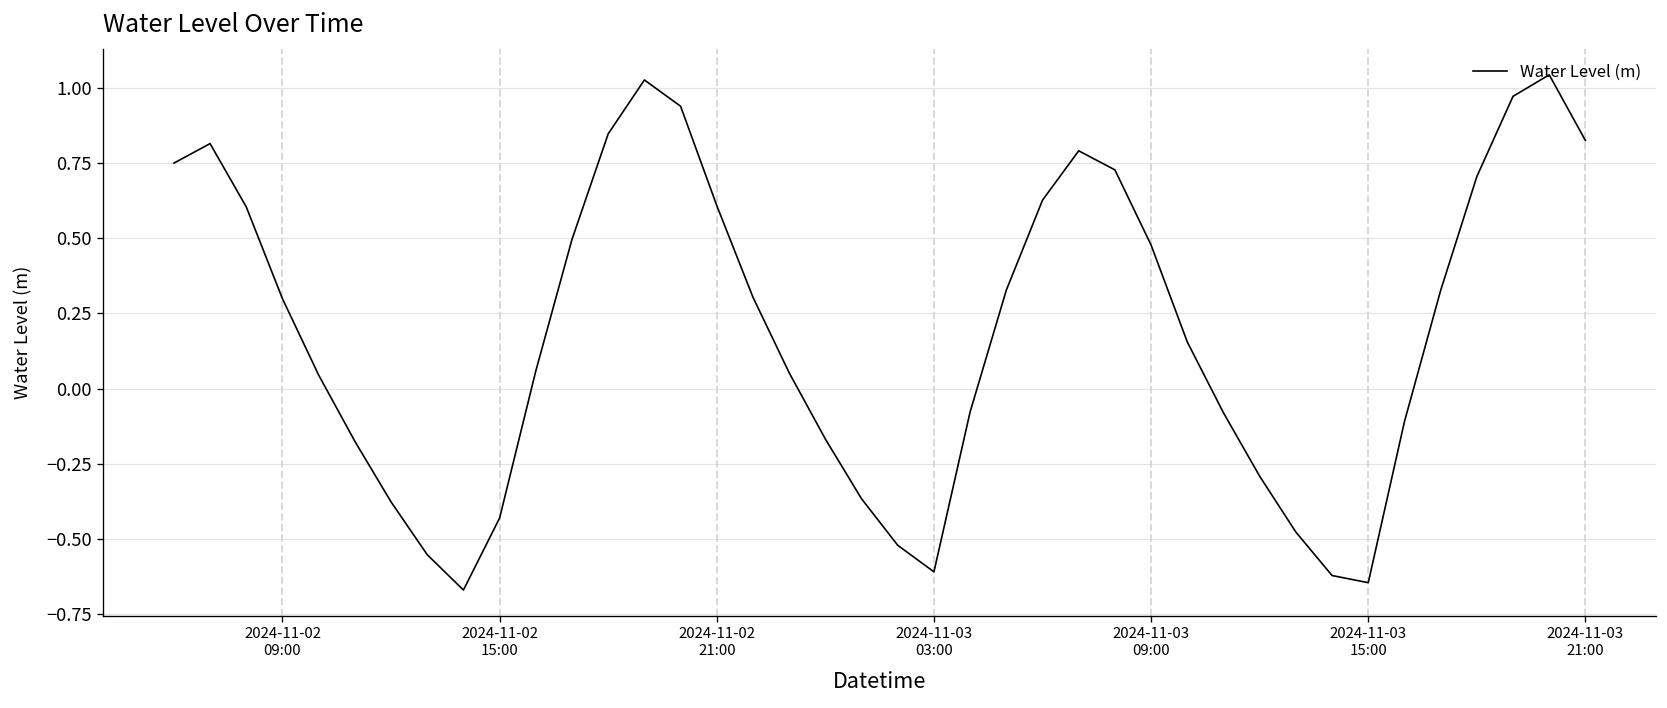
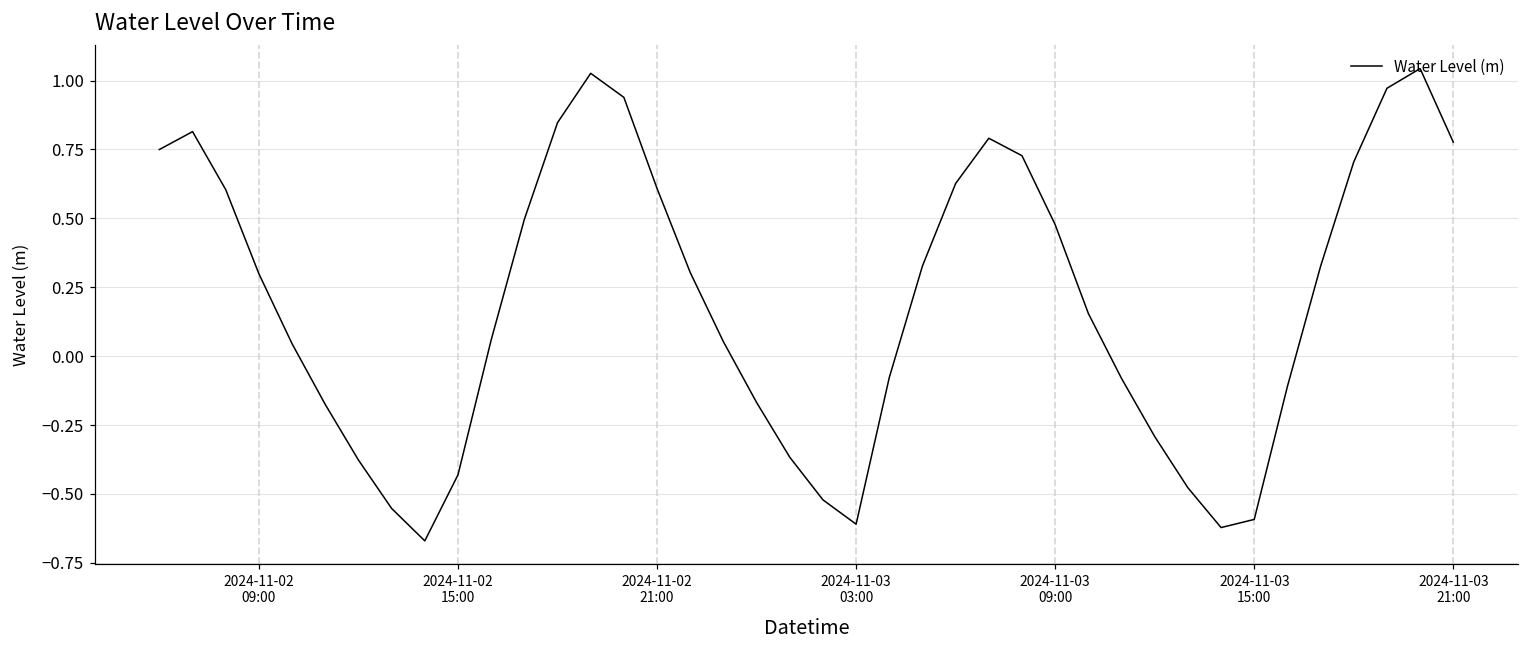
  {
    "2024-11-02 09:00": 0.30,
    "2024-11-02 15:00": -0.43,
    "2024-11-02 21:00": 0.61,
    "2024-11-03 03:00": -0.61,
    "2024-11-03 09:00": 0.48,
-   "2024-11-03 15:00": -0.65,
-   "2024-11-03 21:00": 0.82
+   "2024-11-03 15:00": -0.59,
+   "2024-11-03 21:00": 0.78
  }
